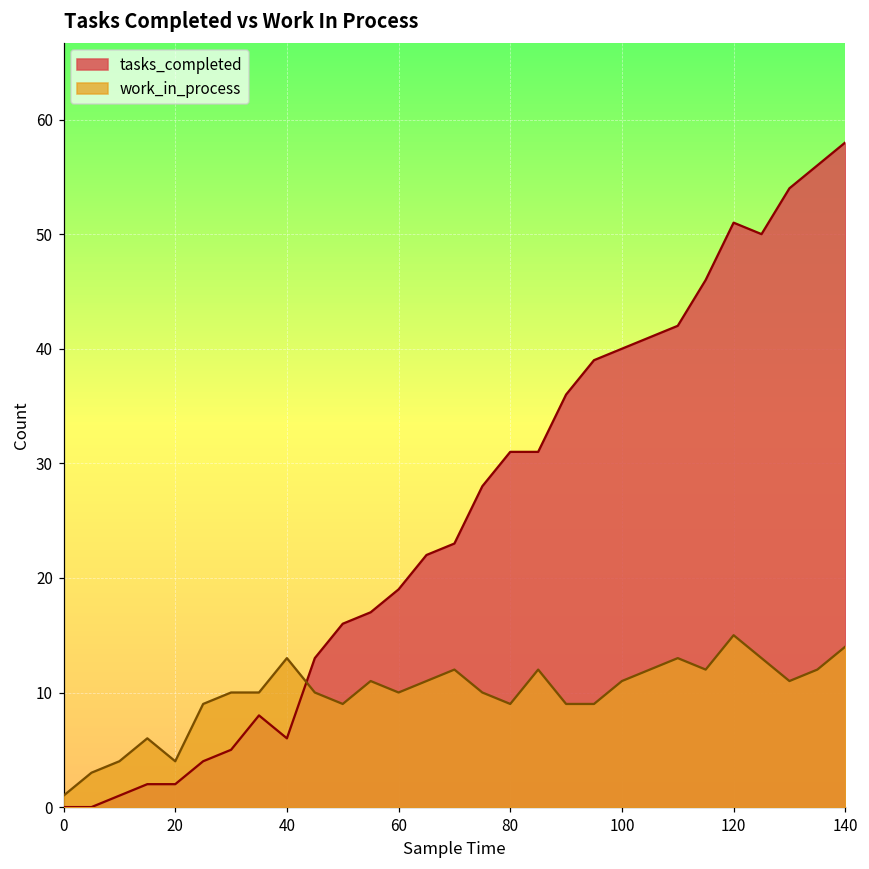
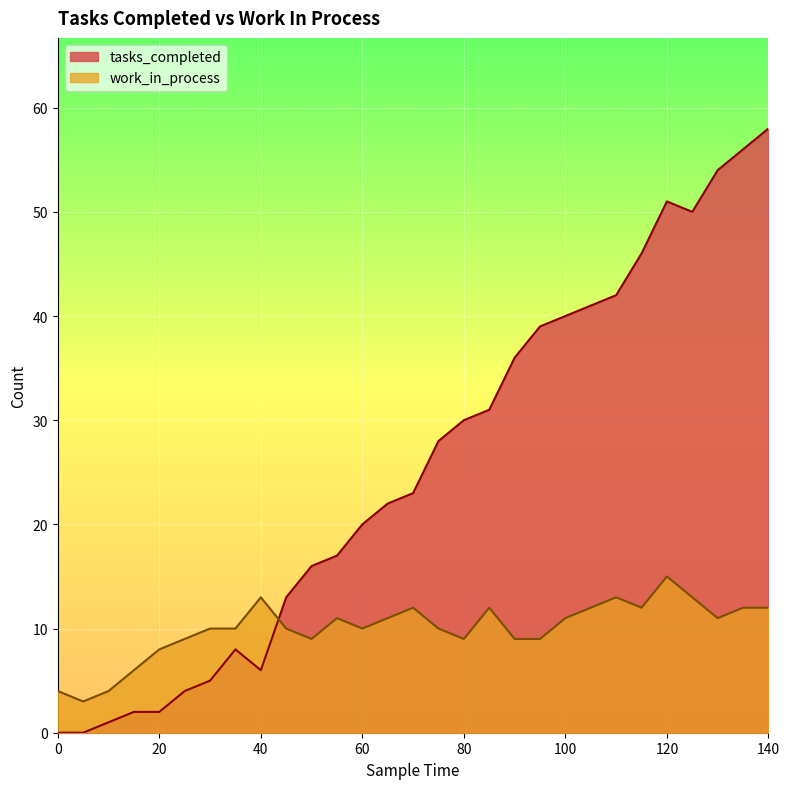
  {
    "tasks_completed": {
      "0": 0,
      "20": 2,
      "40": 6,
-     "60": 19,
-     "80": 31,
+     "60": 20,
+     "80": 30,
      "100": 40,
      "120": 51,
      "140": 58
    },
    "work_in_process": {
-     "0": 1,
-     "20": 4,
+     "0": 4,
+     "20": 8,
      "40": 13,
      "60": 10,
      "80": 9,
      "100": 11,
      "120": 15,
-     "140": 14
+     "140": 12
    }
  }
